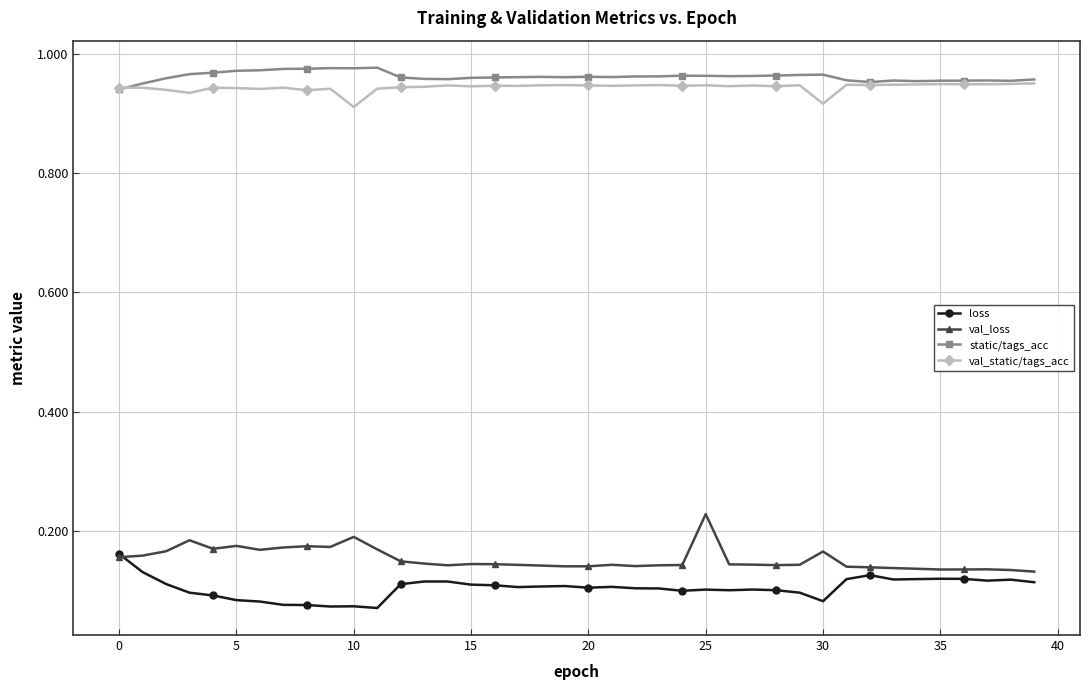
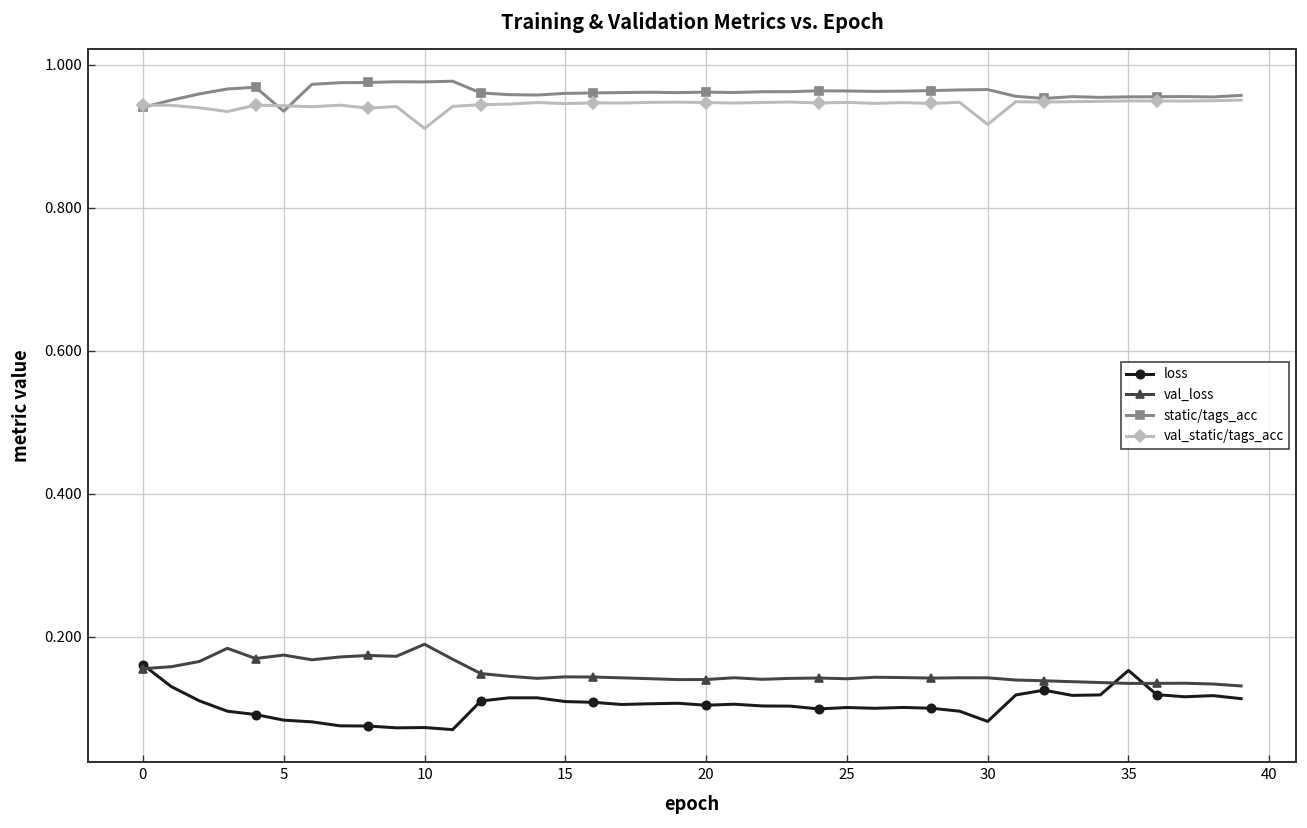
  {
    "loss": {
      "0": 0.16,
      "5": 0.08,
      "10": 0.07,
      "15": 0.11,
      "20": 0.10,
      "25": 0.10,
      "30": 0.08,
-     "35": 0.12
+     "35": 0.15
    },
    "val_loss": {
      "0": 0.16,
      "5": 0.17,
      "10": 0.19,
      "15": 0.14,
      "20": 0.14,
-     "25": 0.23,
-     "30": 0.17,
+     "25": 0.14,
+     "30": 0.14,
      "35": 0.13
    },
    "static/tags_acc": {
-     "5": 0.97,
+     "5": 0.93,
      "10": 0.98,
      "15": 0.96,
      "20": 0.96,
      "25": 0.96,
      "30": 0.97,
      "35": 0.96
    },
    "val_static/tags_acc": {
      "5": 0.94,
      "10": 0.91,
      "15": 0.95,
      "20": 0.95,
      "25": 0.95,
      "30": 0.92,
      "35": 0.95
    }
  }
